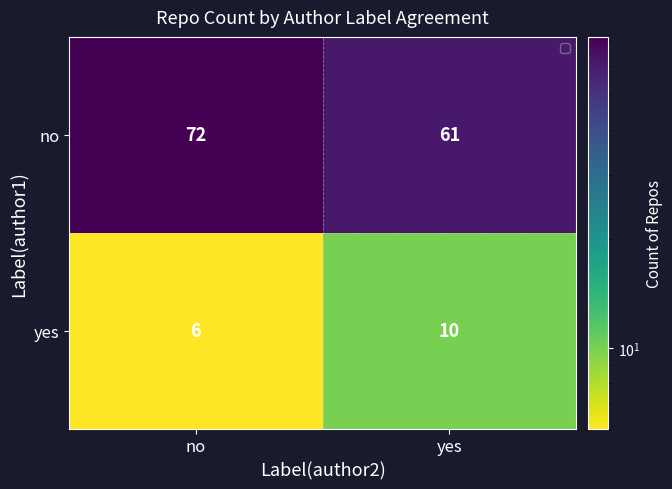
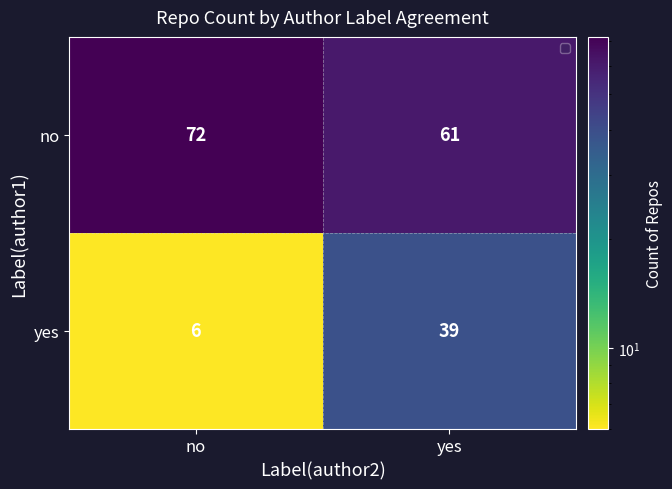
  {
    "no": {
      "no": 72,
      "yes": 61
    },
    "yes": {
      "no": 6,
-     "yes": 10
+     "yes": 39
    }
  }
